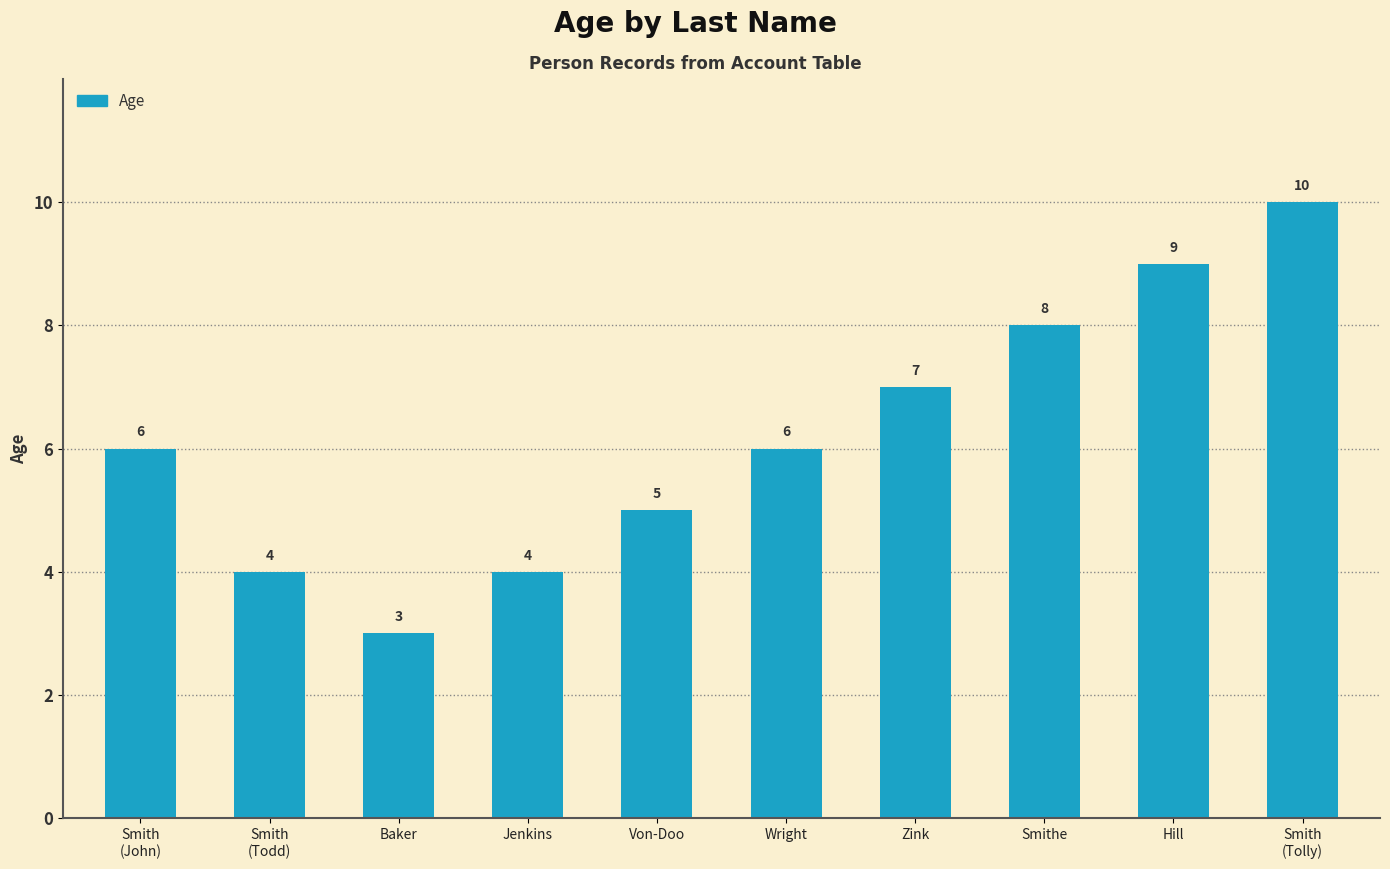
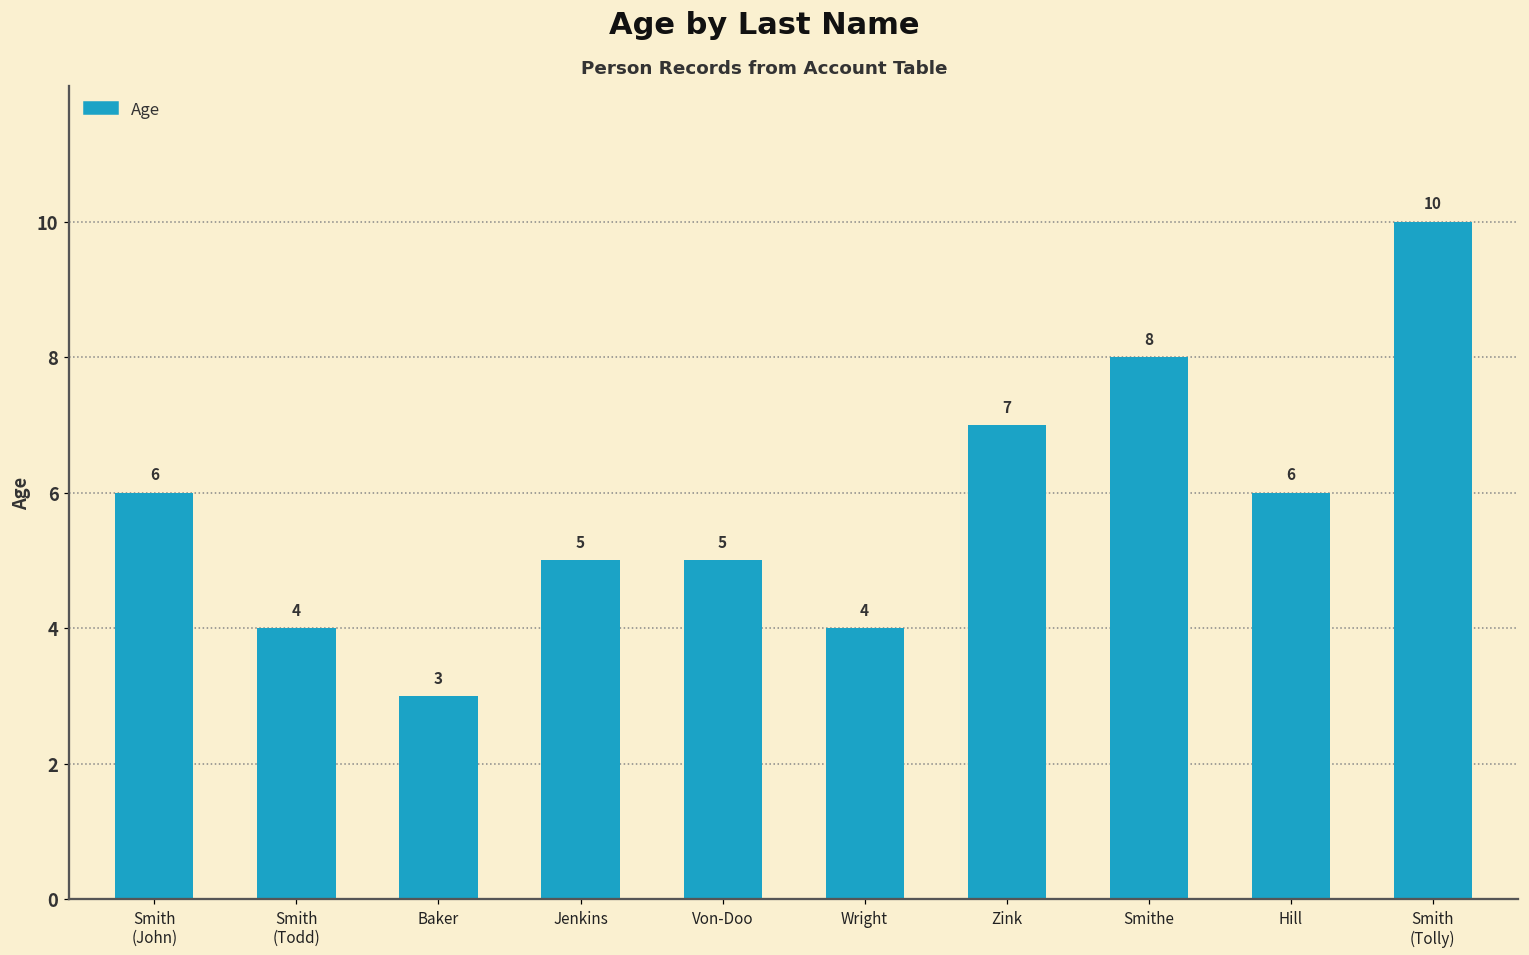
  {
    "Smith (John)": 6,
    "Smith (Todd)": 4,
    "Baker": 3,
-   "Jenkins": 4,
+   "Jenkins": 5,
    "Von-Doo": 5,
-   "Wright": 6,
+   "Wright": 4,
    "Zink": 7,
    "Smithe": 8,
-   "Hill": 9,
+   "Hill": 6,
    "Smith (Tolly)": 10
  }
